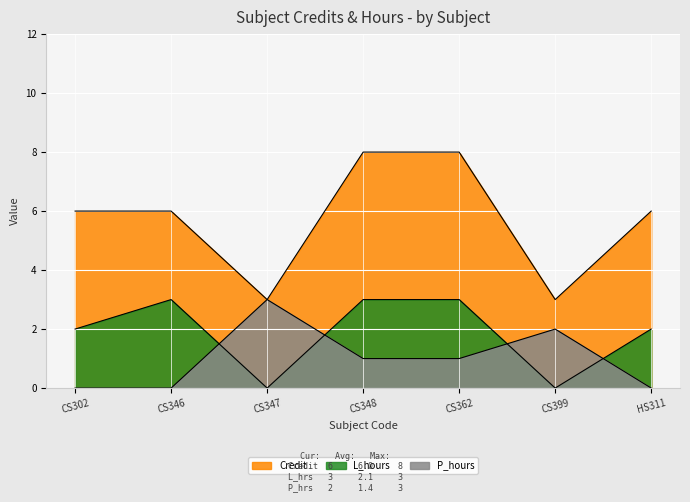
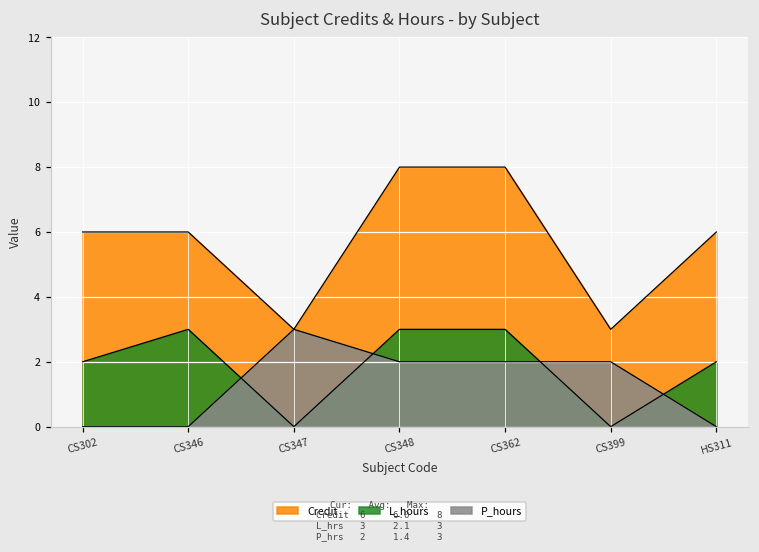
  {
    "Credit": {
      "CS302": 6,
      "CS346": 6,
      "CS348": 8,
      "CS362": 8,
      "CS399": 3,
      "HS311": 6
    },
    "L_hours": {
      "CS302": 2,
      "CS346": 3,
      "CS347": 0,
      "CS348": 3,
      "CS362": 3,
      "CS399": 0,
      "HS311": 2
    },
    "P_hours": {
      "CS302": 0,
      "CS346": 0,
-     "CS348": 1,
-     "CS362": 1,
+     "CS348": 2,
+     "CS362": 2,
      "CS399": 2,
      "HS311": 0
    }
  }
